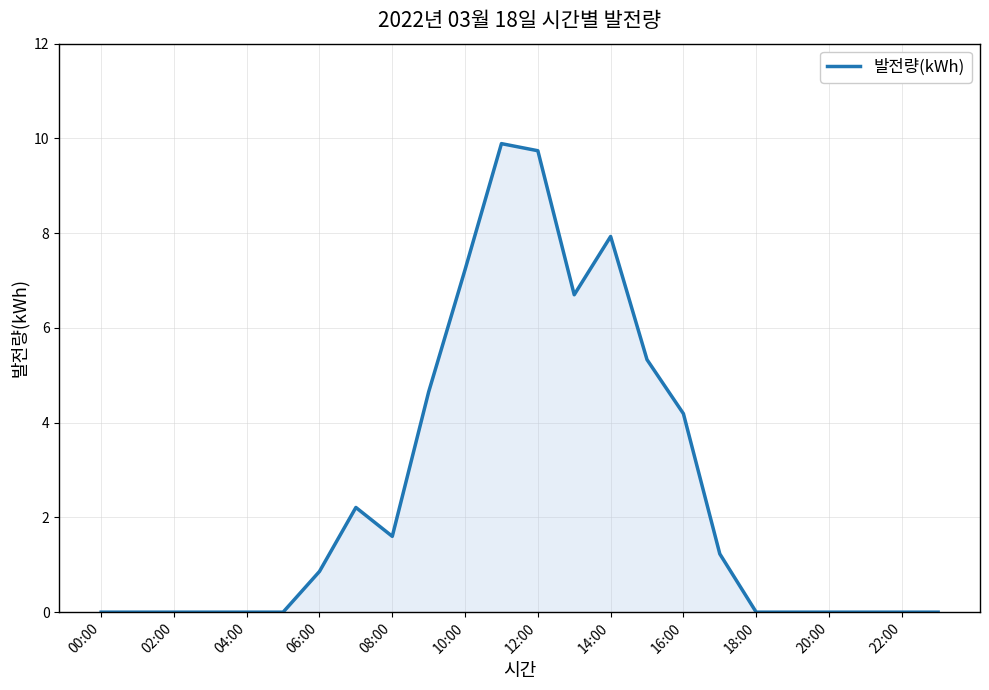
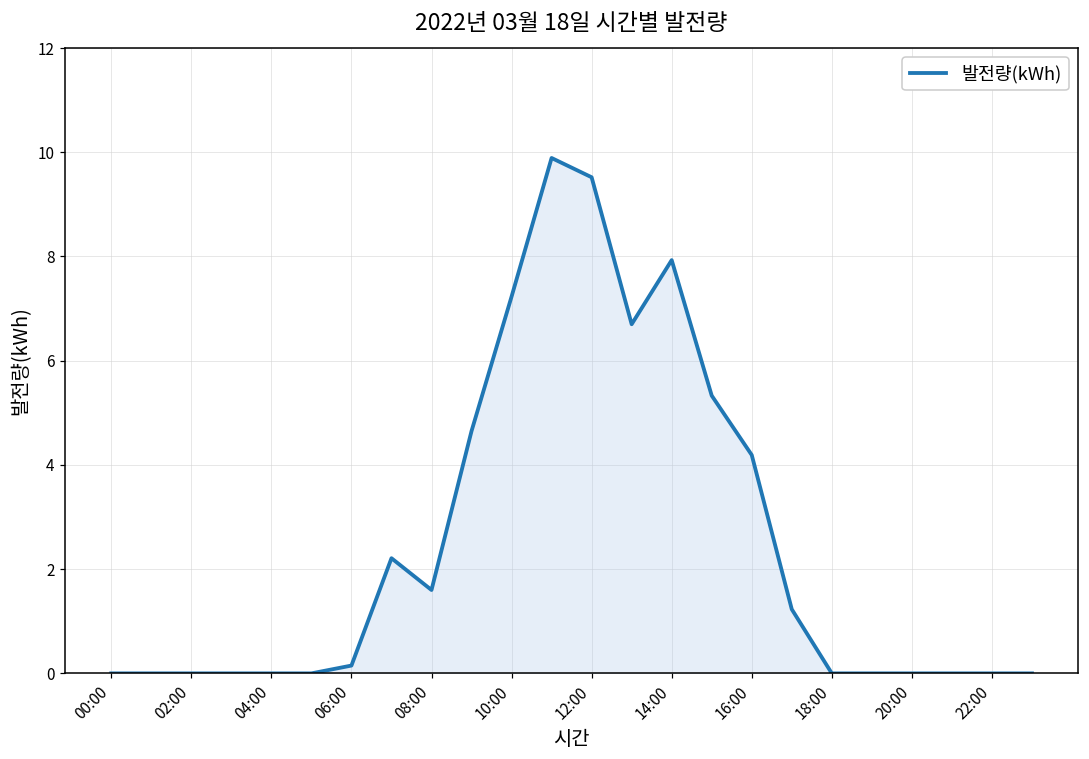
  {
    "00:00": 0.0,
    "02:00": 0.0,
    "04:00": 0.0,
-   "06:00": 0.9,
+   "06:00": 0.2,
    "08:00": 1.6,
    "10:00": 7.2,
-   "12:00": 9.7,
+   "12:00": 9.5,
    "14:00": 7.9,
    "16:00": 4.2,
    "18:00": 0.0,
    "20:00": 0.0,
    "22:00": 0.0
  }
